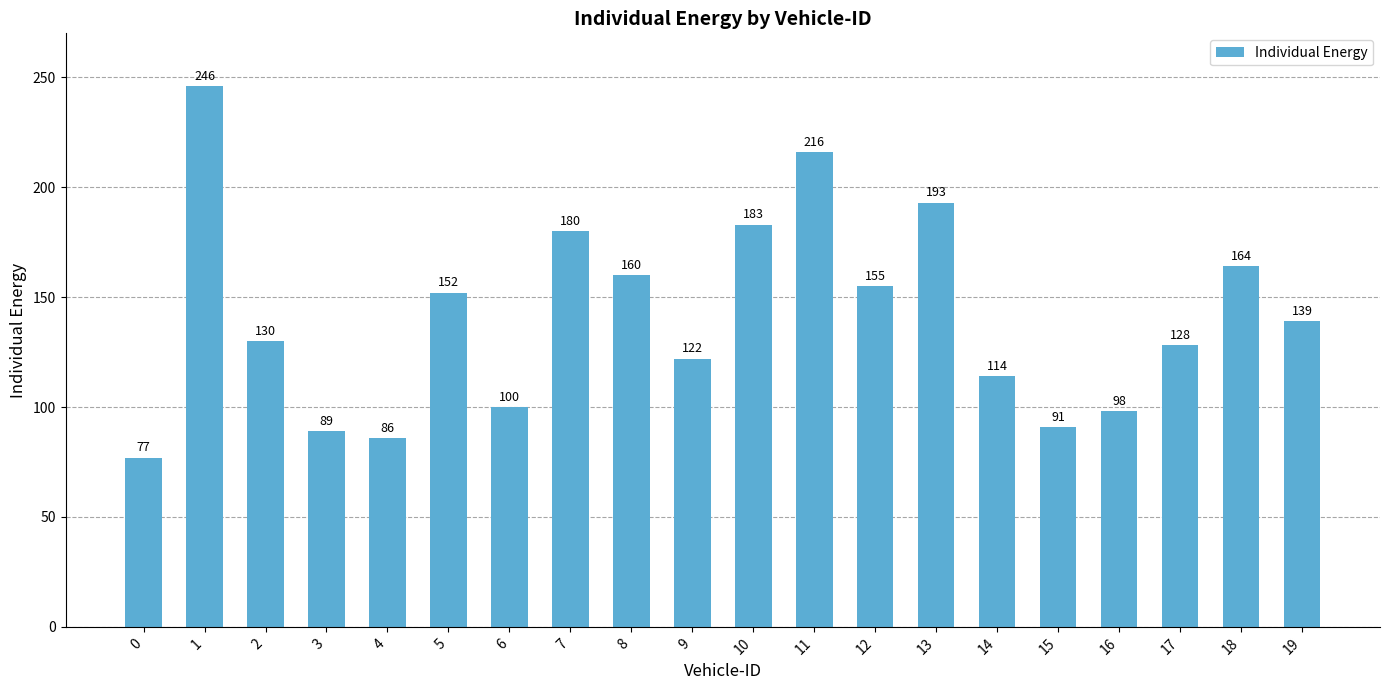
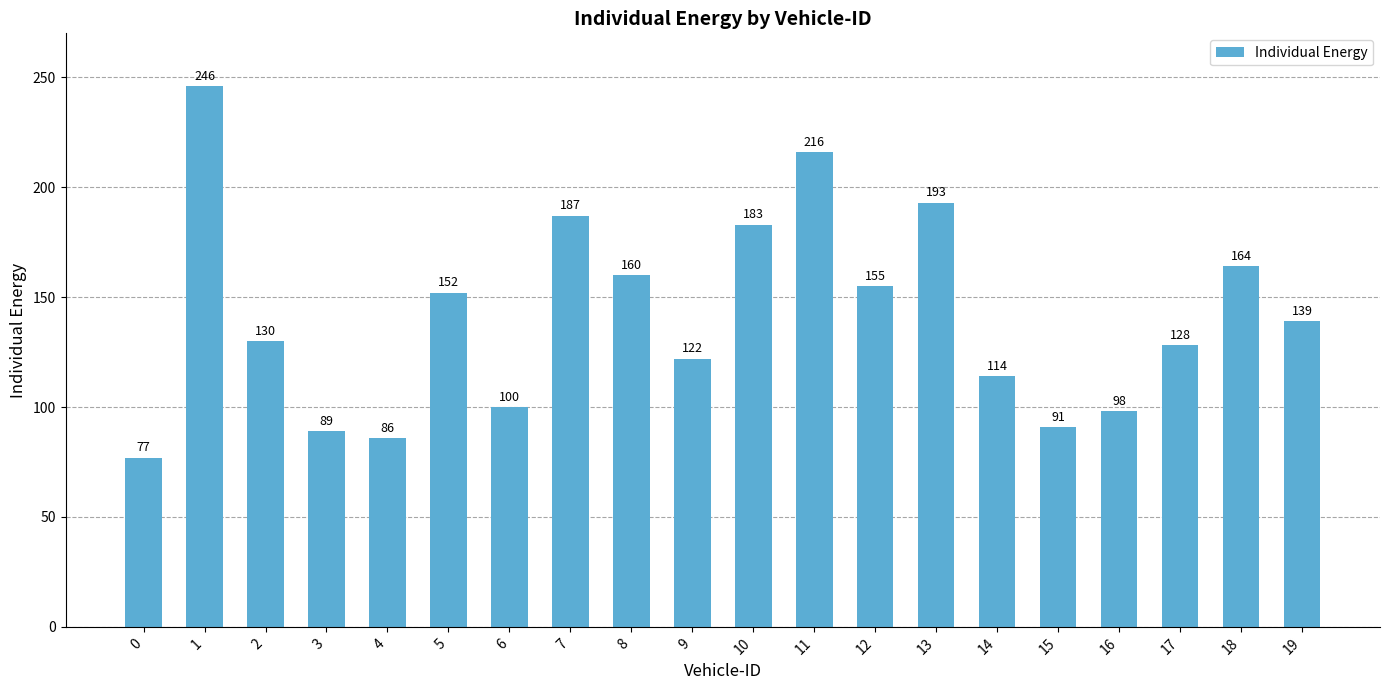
  {
    "0": 77,
    "1": 246,
    "2": 130,
    "3": 89,
    "4": 86,
    "5": 152,
    "6": 100,
-   "7": 180,
+   "7": 187,
    "8": 160,
    "9": 122,
    "10": 183,
    "11": 216,
    "12": 155,
    "13": 193,
    "14": 114,
    "15": 91,
    "16": 98,
    "17": 128,
    "18": 164,
    "19": 139
  }
